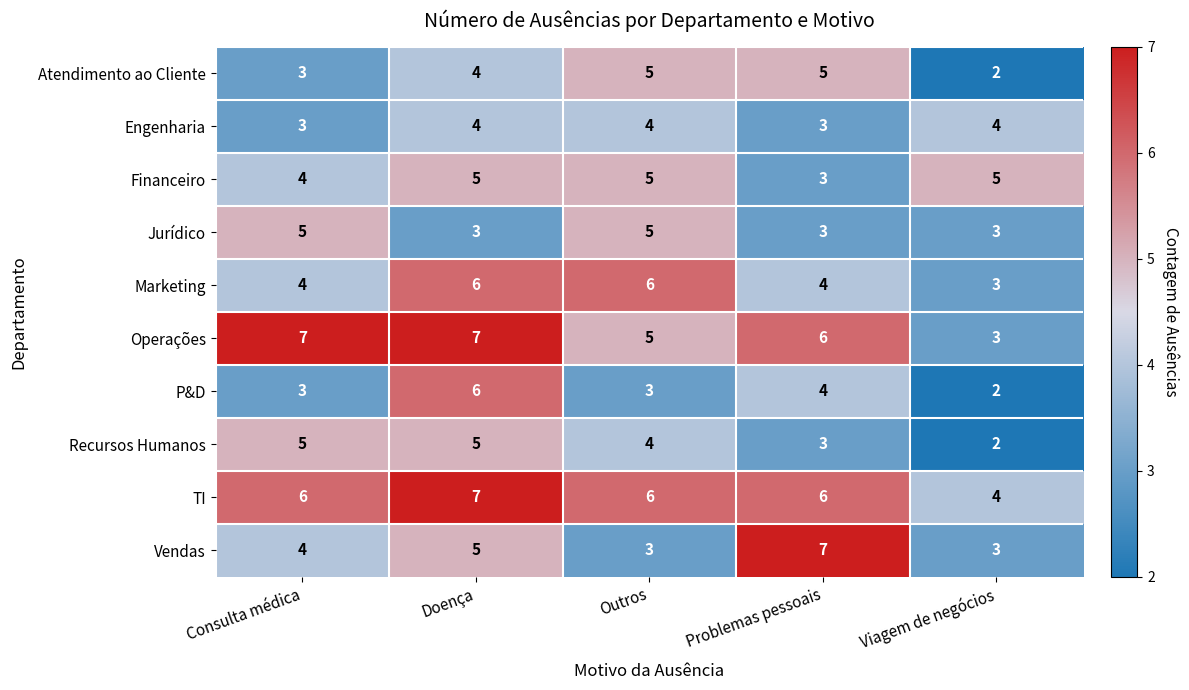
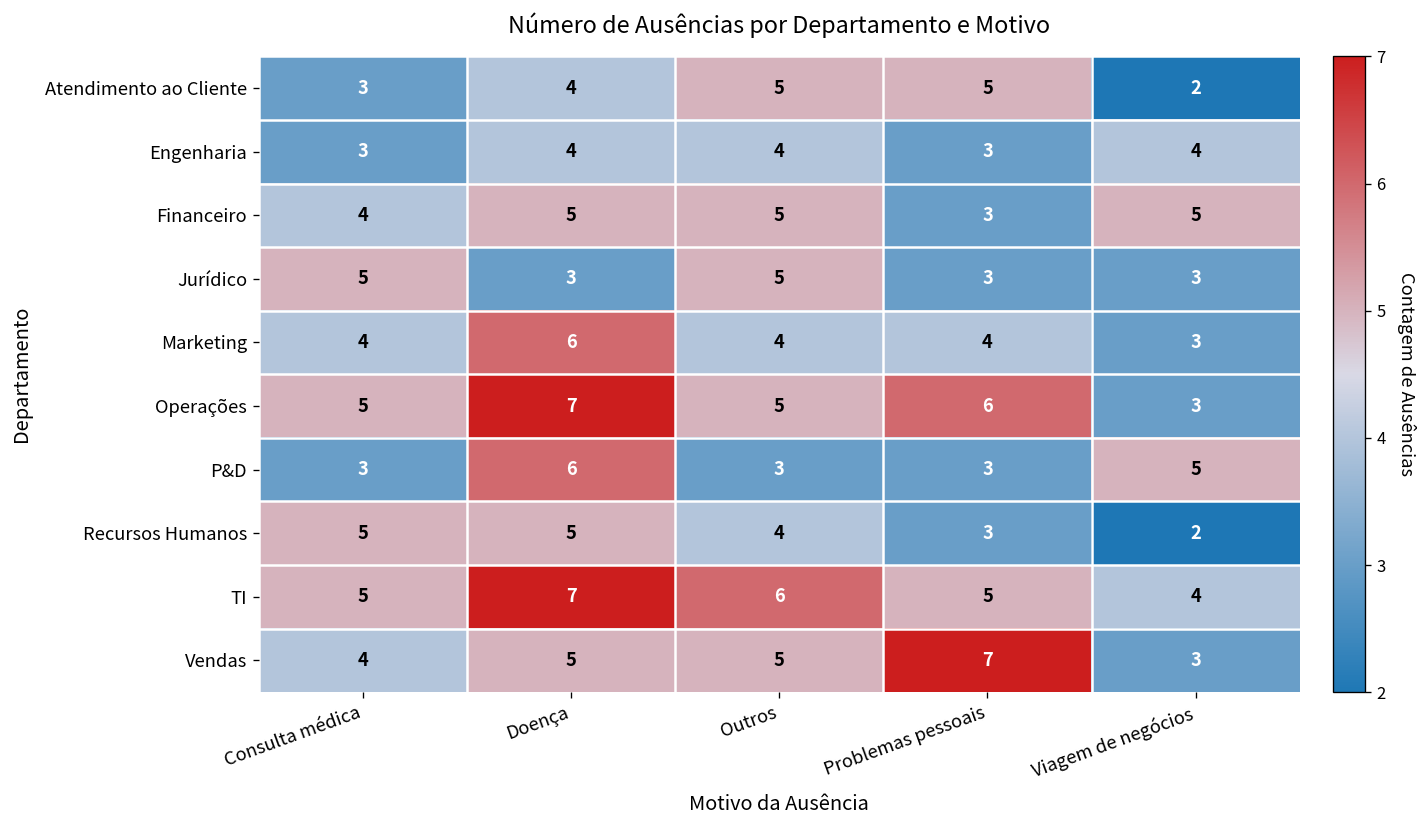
  {
    "Atendimento ao Cliente": {
      "Consulta médica": 3,
      "Doença": 4,
      "Outros": 5,
      "Problemas pessoais": 5,
      "Viagem de negócios": 2
    },
    "Engenharia": {
      "Consulta médica": 3,
      "Doença": 4,
      "Outros": 4,
      "Problemas pessoais": 3,
      "Viagem de negócios": 4
    },
    "Financeiro": {
      "Consulta médica": 4,
      "Doença": 5,
      "Outros": 5,
      "Problemas pessoais": 3,
      "Viagem de negócios": 5
    },
    "Jurídico": {
      "Consulta médica": 5,
      "Doença": 3,
      "Outros": 5,
      "Problemas pessoais": 3,
      "Viagem de negócios": 3
    },
    "Marketing": {
      "Consulta médica": 4,
      "Doença": 6,
-     "Outros": 6,
+     "Outros": 4,
      "Problemas pessoais": 4,
      "Viagem de negócios": 3
    },
    "Operações": {
-     "Consulta médica": 7,
+     "Consulta médica": 5,
      "Doença": 7,
      "Outros": 5,
      "Problemas pessoais": 6,
      "Viagem de negócios": 3
    },
    "P&D": {
      "Consulta médica": 3,
      "Doença": 6,
      "Outros": 3,
-     "Problemas pessoais": 4,
-     "Viagem de negócios": 2
+     "Problemas pessoais": 3,
+     "Viagem de negócios": 5
    },
    "Recursos Humanos": {
      "Consulta médica": 5,
      "Doença": 5,
      "Outros": 4,
      "Problemas pessoais": 3,
      "Viagem de negócios": 2
    },
    "TI": {
-     "Consulta médica": 6,
+     "Consulta médica": 5,
      "Doença": 7,
      "Outros": 6,
-     "Problemas pessoais": 6,
+     "Problemas pessoais": 5,
      "Viagem de negócios": 4
    },
    "Vendas": {
      "Consulta médica": 4,
      "Doença": 5,
-     "Outros": 3,
+     "Outros": 5,
      "Problemas pessoais": 7,
      "Viagem de negócios": 3
    }
  }
